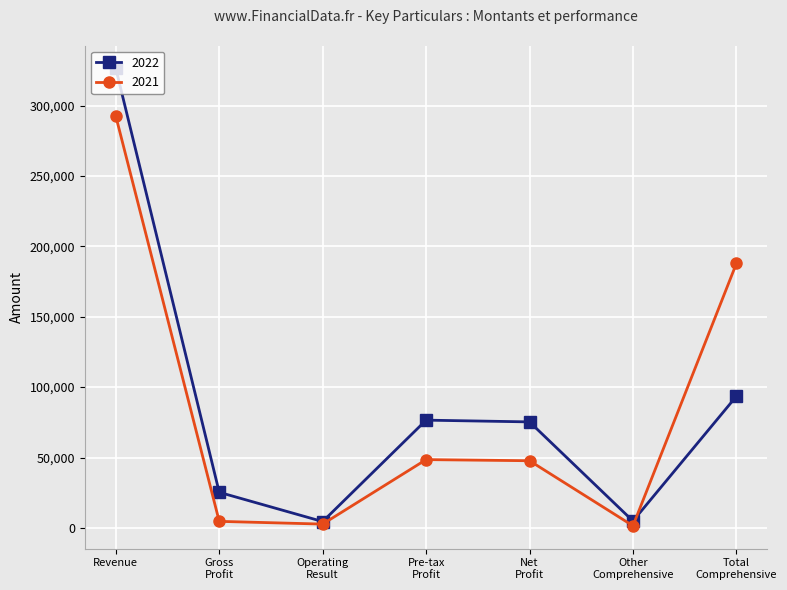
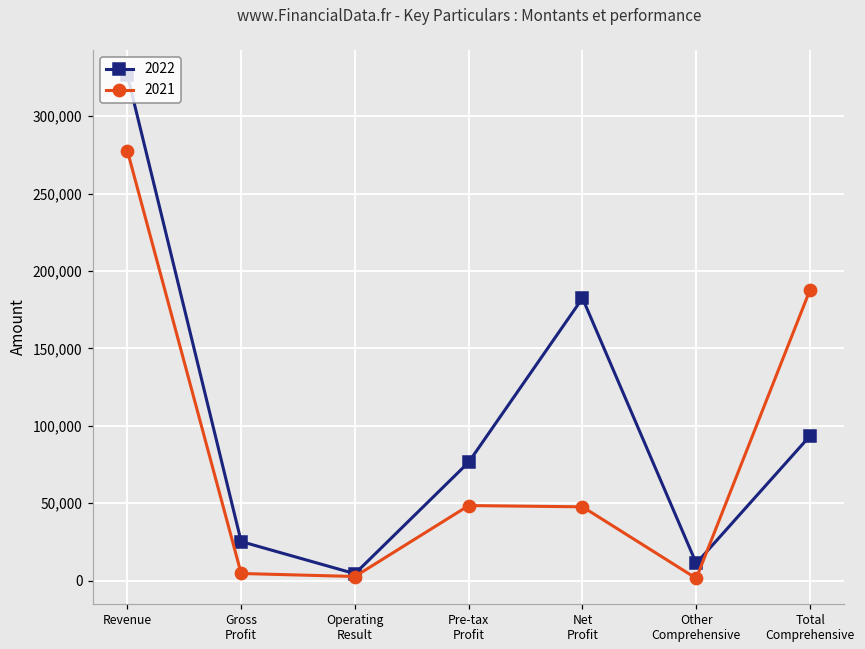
  {
    "2022": {
      "Gross Profit": "25,000",
      "Pre-tax Profit": "77,000",
-     "Net Profit": "75,000",
-     "Other Comprehensive": "5,000",
+     "Net Profit": "182,000",
+     "Other Comprehensive": "11,000",
      "Total Comprehensive": "94,000"
    },
    "2021": {
-     "Revenue": "292,000",
+     "Revenue": "278,000",
      "Gross Profit": "5,000",
      "Pre-tax Profit": "49,000",
      "Net Profit": "48,000",
      "Other Comprehensive": "1,000",
      "Total Comprehensive": "188,000"
    }
  }
